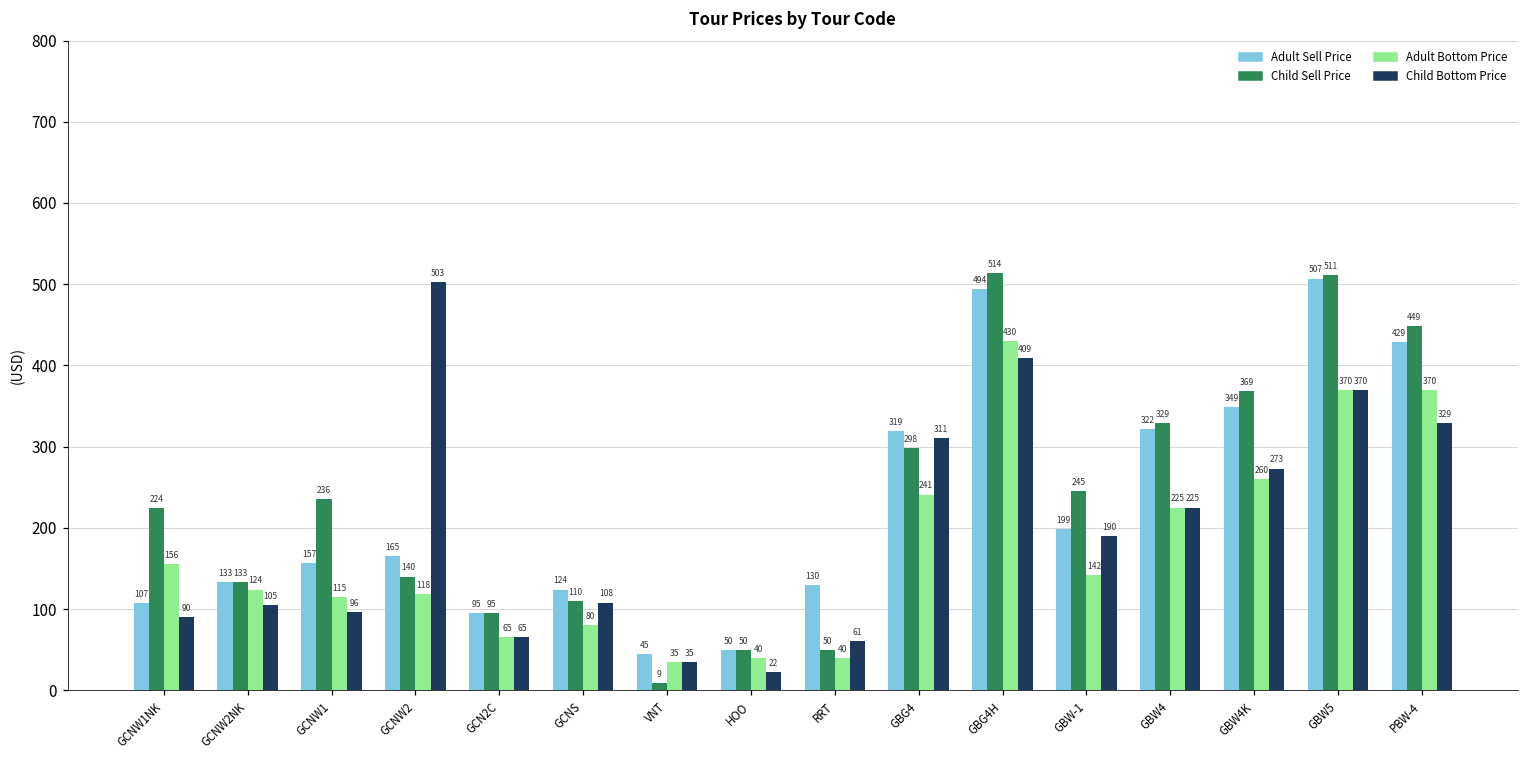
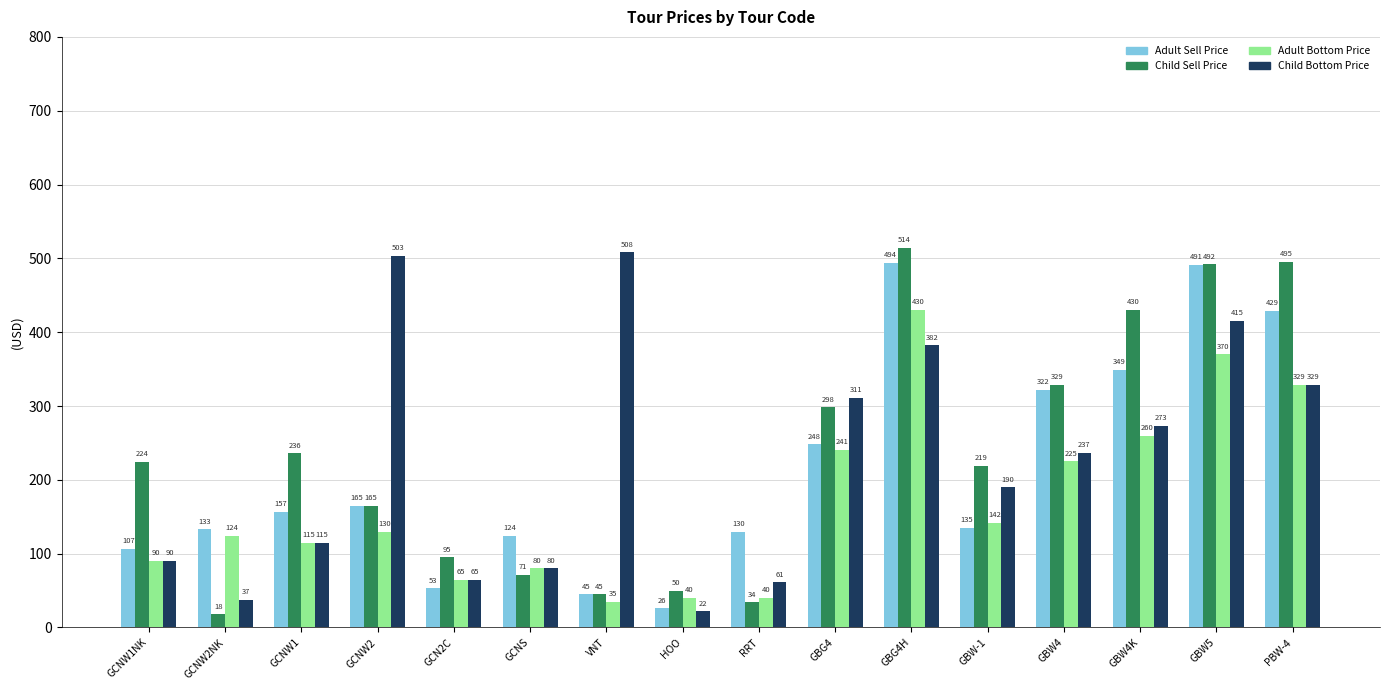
  {
    "Adult Sell Price": {
      "GCNW1NK": 107,
      "GCNW2NK": 133,
      "GCNW1": 157,
      "GCNW2": 165,
-     "GCN2C": 95,
+     "GCN2C": 53,
      "GCNS": 124,
      "VNT": 45,
-     "HOO": 50,
+     "HOO": 26,
      "RRT": 130,
-     "GBG4": 319,
+     "GBG4": 248,
      "GBG4H": 494,
-     "GBW-1": 199,
+     "GBW-1": 135,
      "GBW4": 322,
      "GBW4K": 349,
-     "GBW5": 507,
+     "GBW5": 491,
      "PBW-4": 429
    },
    "Child Sell Price": {
      "GCNW1NK": 224,
-     "GCNW2NK": 133,
+     "GCNW2NK": 18,
      "GCNW1": 236,
-     "GCNW2": 140,
+     "GCNW2": 165,
      "GCN2C": 95,
-     "GCNS": 110,
-     "VNT": 9,
+     "GCNS": 71,
+     "VNT": 45,
      "HOO": 50,
-     "RRT": 50,
+     "RRT": 34,
      "GBG4": 298,
      "GBG4H": 514,
-     "GBW-1": 245,
+     "GBW-1": 219,
      "GBW4": 329,
-     "GBW4K": 369,
-     "GBW5": 511,
-     "PBW-4": 449
+     "GBW4K": 430,
+     "GBW5": 492,
+     "PBW-4": 495
    },
    "Adult Bottom Price": {
-     "GCNW1NK": 156,
+     "GCNW1NK": 90,
      "GCNW2NK": 124,
      "GCNW1": 115,
-     "GCNW2": 118,
+     "GCNW2": 130,
      "GCN2C": 65,
      "GCNS": 80,
      "VNT": 35,
      "HOO": 40,
      "RRT": 40,
      "GBG4": 241,
      "GBG4H": 430,
      "GBW-1": 142,
      "GBW4": 225,
      "GBW4K": 260,
      "GBW5": 370,
-     "PBW-4": 370
+     "PBW-4": 329
    },
    "Child Bottom Price": {
      "GCNW1NK": 90,
-     "GCNW2NK": 105,
-     "GCNW1": 96,
+     "GCNW2NK": 37,
+     "GCNW1": 115,
      "GCNW2": 503,
      "GCN2C": 65,
-     "GCNS": 108,
-     "VNT": 35,
+     "GCNS": 80,
+     "VNT": 508,
      "HOO": 22,
      "RRT": 61,
      "GBG4": 311,
-     "GBG4H": 409,
+     "GBG4H": 382,
      "GBW-1": 190,
-     "GBW4": 225,
+     "GBW4": 237,
      "GBW4K": 273,
-     "GBW5": 370,
+     "GBW5": 415,
      "PBW-4": 329
    }
  }
